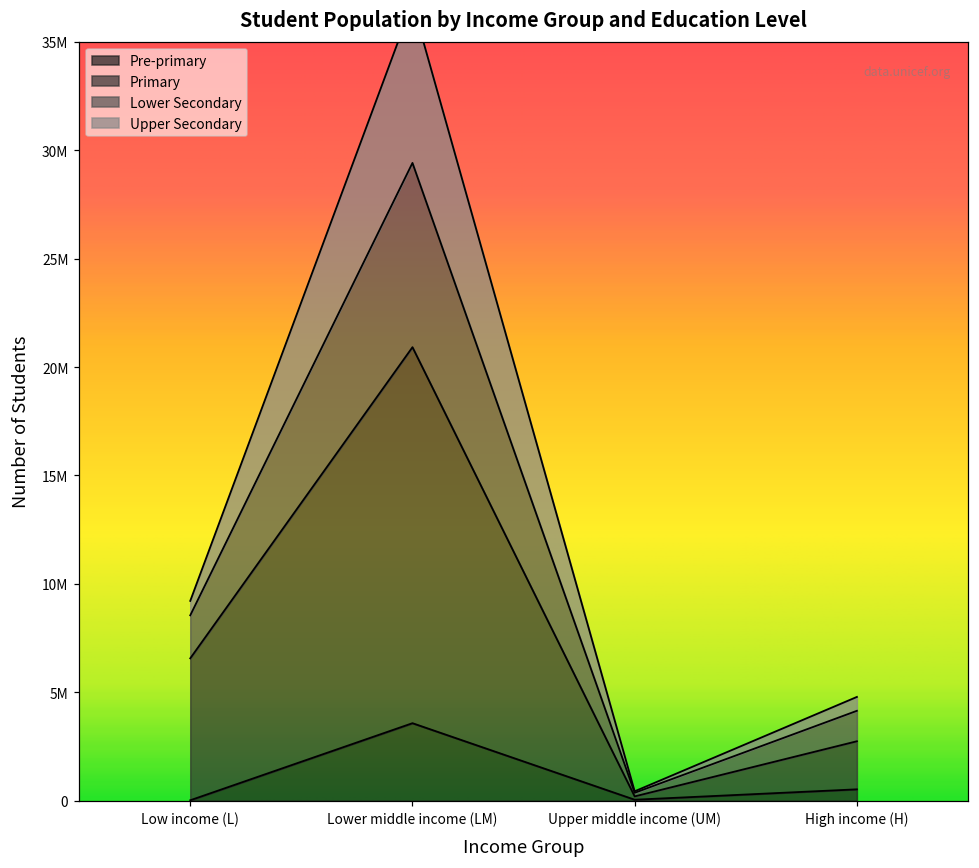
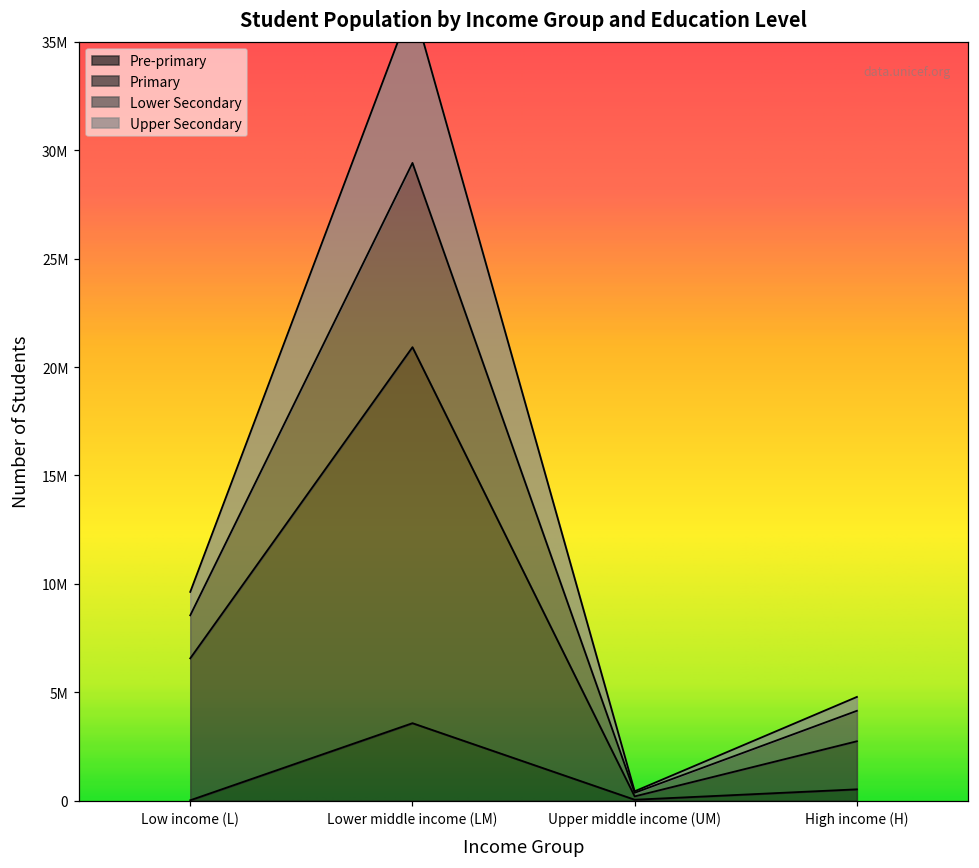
  {
    "Upper Secondary": {
-     "Low income (L)": 700000,
+     "Low income (L)": 1100000,
      "High income (H)": 600000
    }
  }
